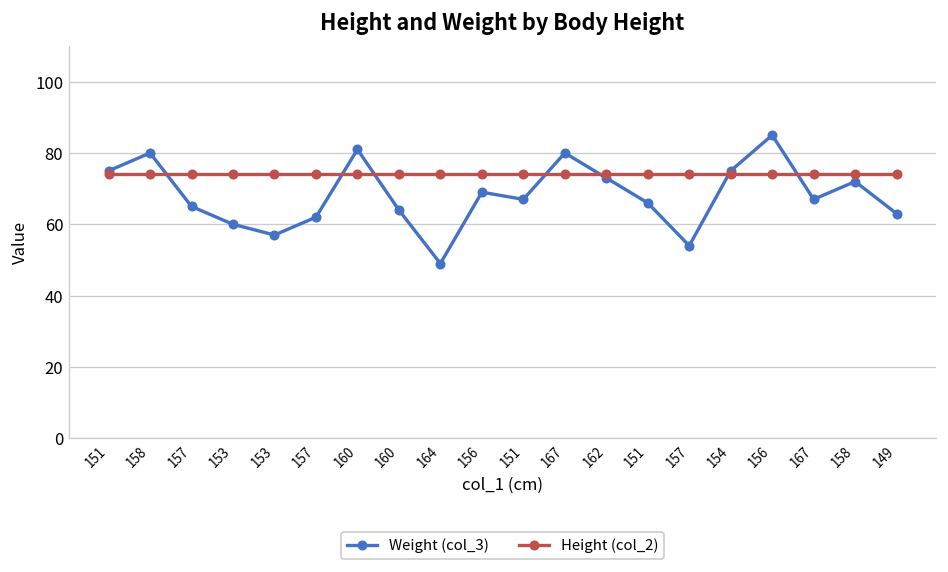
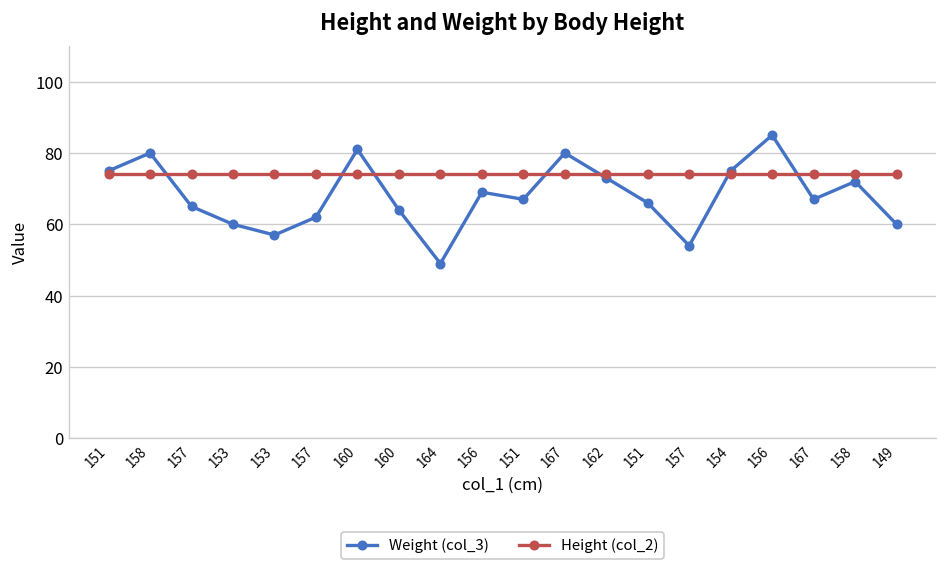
  {
    "Weight (col_3)": {
      "164": 49,
      "162": 73,
      "154": 75,
-     "149": 63
+     "149": 60
    },
    "Height (col_2)": {
      "164": 74,
      "162": 74,
      "154": 74,
      "149": 74
    }
  }
